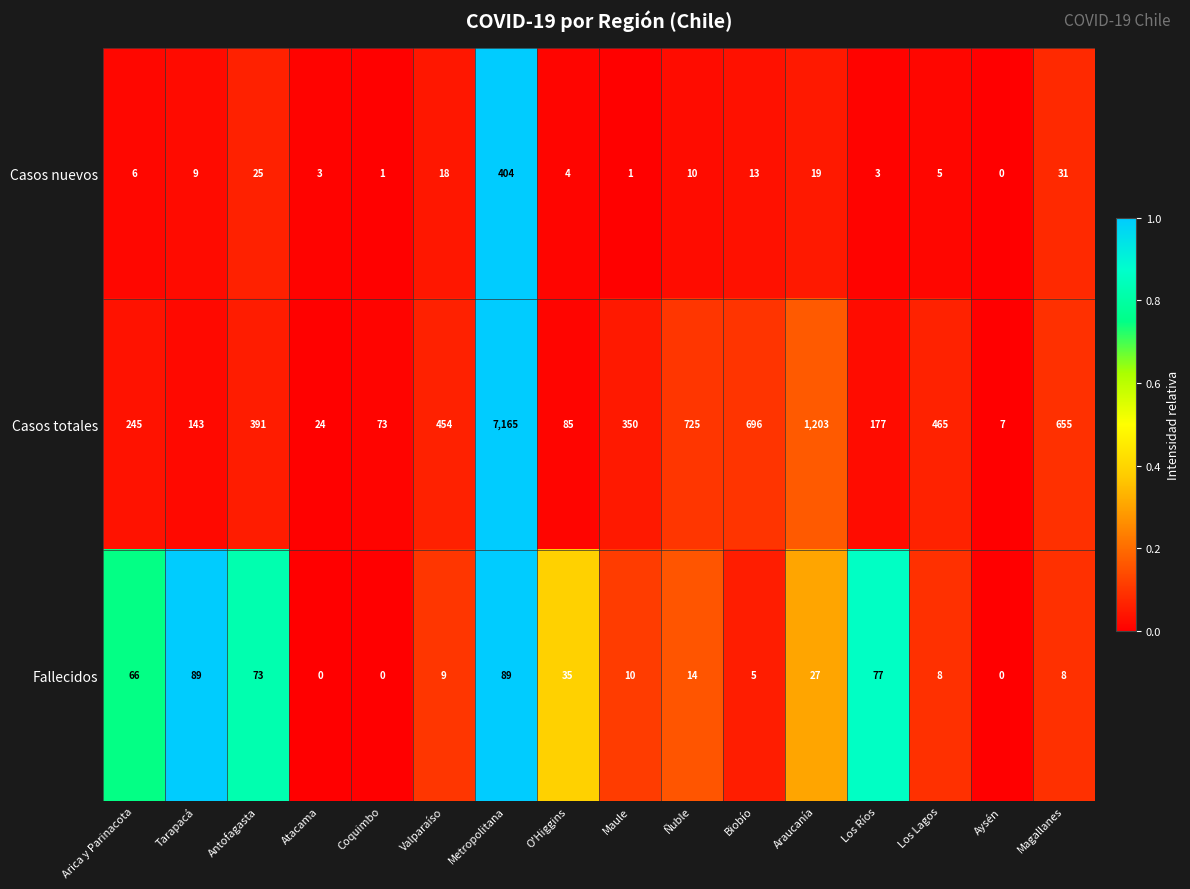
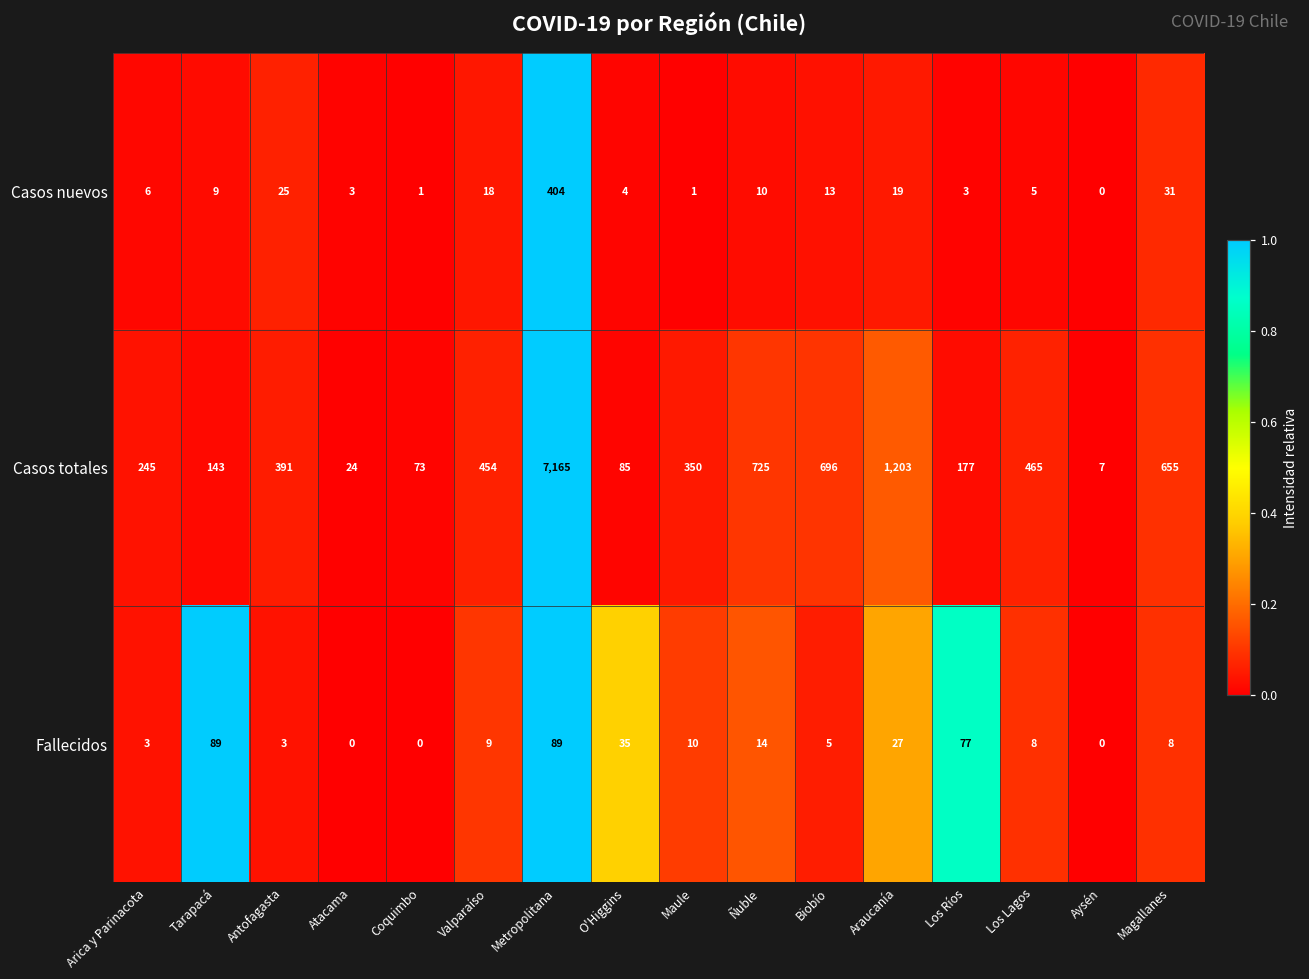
  {
    "Casos nuevos": {
      "Arica y Parinacota": "6",
      "Tarapacá": "9",
      "Antofagasta": "25",
      "Atacama": "3",
      "Coquimbo": "1",
      "Valparaíso": "18",
      "Metropolitana": "404",
      "O'Higgins": "4",
      "Maule": "1",
      "Ñuble": "10",
      "Biobío": "13",
      "Araucanía": "19",
      "Los Ríos": "3",
      "Los Lagos": "5",
      "Aysén": "0",
      "Magallanes": "31"
    },
    "Casos totales": {
      "Arica y Parinacota": "245",
      "Tarapacá": "143",
      "Antofagasta": "391",
      "Atacama": "24",
      "Coquimbo": "73",
      "Valparaíso": "454",
      "Metropolitana": "7,165",
      "O'Higgins": "85",
      "Maule": "350",
      "Ñuble": "725",
      "Biobío": "696",
      "Araucanía": "1,203",
      "Los Ríos": "177",
      "Los Lagos": "465",
      "Aysén": "7",
      "Magallanes": "655"
    },
    "Fallecidos": {
-     "Arica y Parinacota": "66",
+     "Arica y Parinacota": "3",
      "Tarapacá": "89",
-     "Antofagasta": "73",
+     "Antofagasta": "3",
      "Atacama": "0",
      "Coquimbo": "0",
      "Valparaíso": "9",
      "Metropolitana": "89",
      "O'Higgins": "35",
      "Maule": "10",
      "Ñuble": "14",
      "Biobío": "5",
      "Araucanía": "27",
      "Los Ríos": "77",
      "Los Lagos": "8",
      "Aysén": "0",
      "Magallanes": "8"
    }
  }
